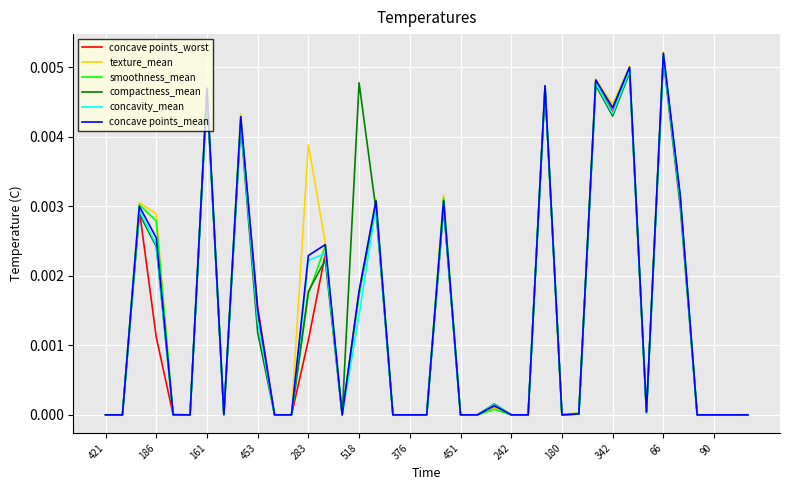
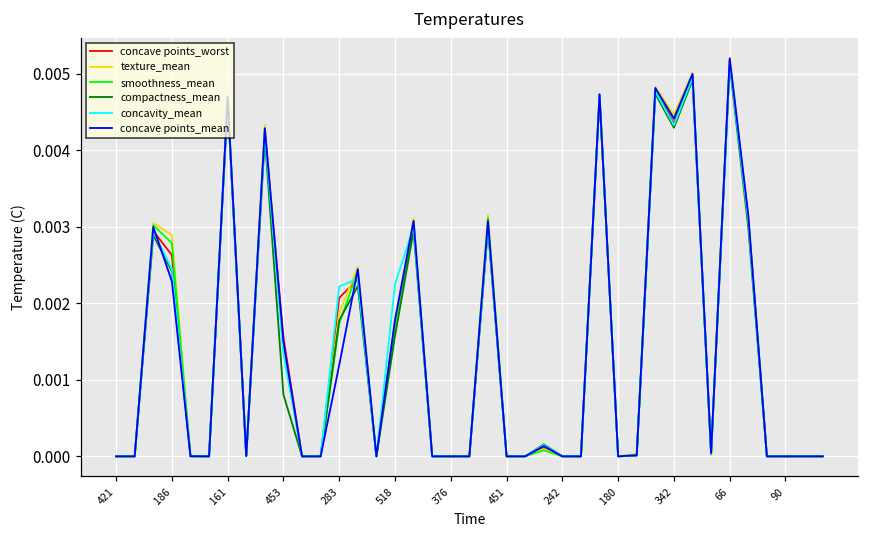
  {
    "concave points_worst": {
-     "186": 0.0011,
+     "186": 0.0026,
      "453": 0.0016,
-     "283": 0.0011
+     "283": 0.0021
    },
    "texture_mean": {
      "186": 0.0029,
-     "283": 0.0039,
+     "283": 0.0019,
      "342": 0.0045
    },
    "smoothness_mean": {
      "186": 0.0028,
      "283": 0.0017,
      "518": 0.0017
    },
    "compactness_mean": {
-     "453": 0.0012,
+     "453": 0.0008,
      "283": 0.0018,
-     "518": 0.0048
+     "518": 0.0016
    },
    "concavity_mean": {
      "283": 0.0022,
-     "518": 0.0014
+     "518": 0.0023
    },
    "concave points_mean": {
-     "186": 0.0025,
+     "186": 0.0023,
      "453": 0.0015,
-     "283": 0.0023
+     "283": 0.0012
    }
  }
